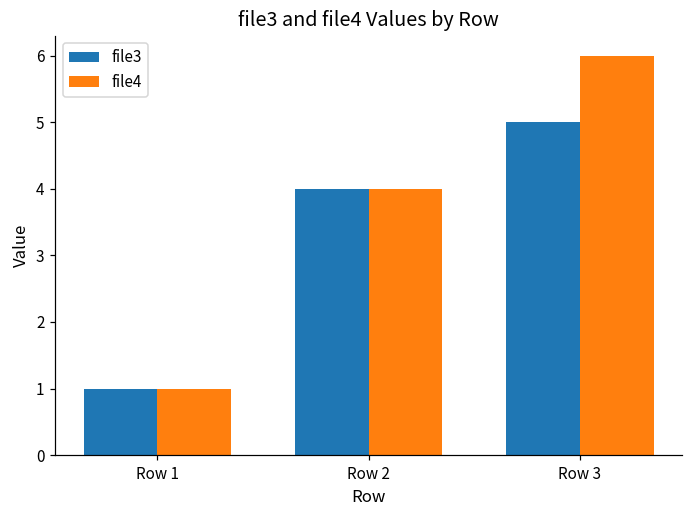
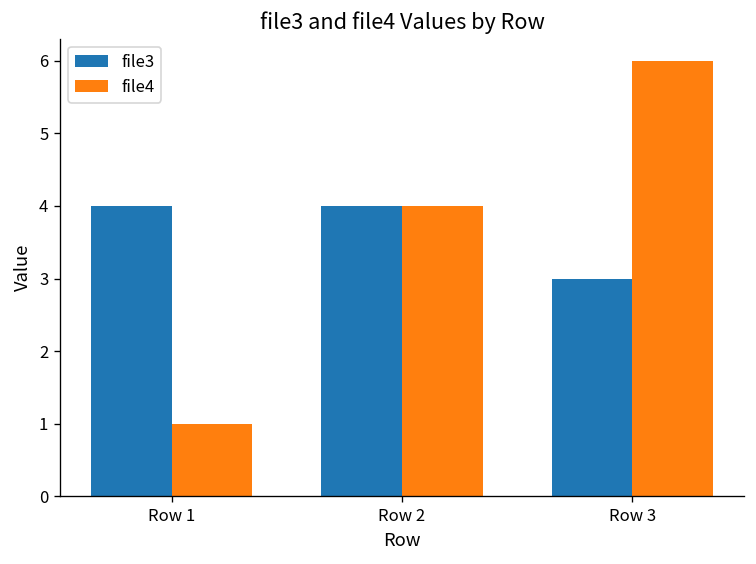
  {
    "file3": {
-     "Row 1": 1,
+     "Row 1": 4,
      "Row 2": 4,
-     "Row 3": 5
+     "Row 3": 3
    },
    "file4": {
      "Row 1": 1,
      "Row 2": 4,
      "Row 3": 6
    }
  }
